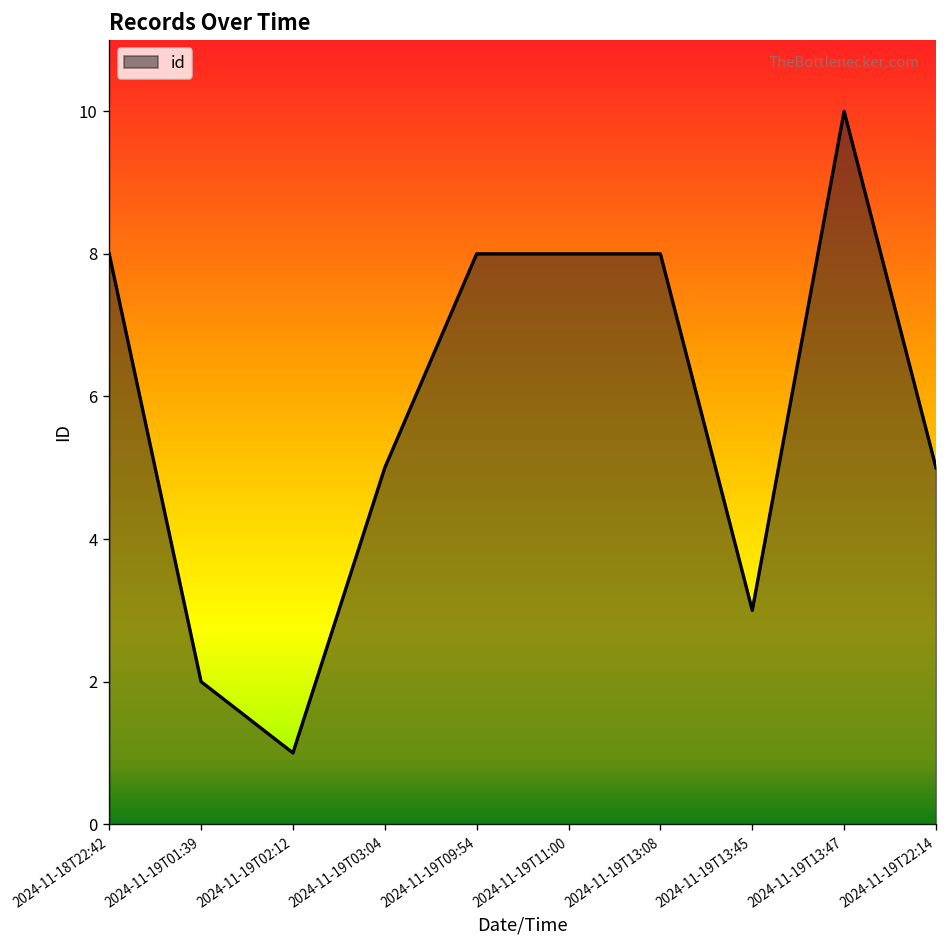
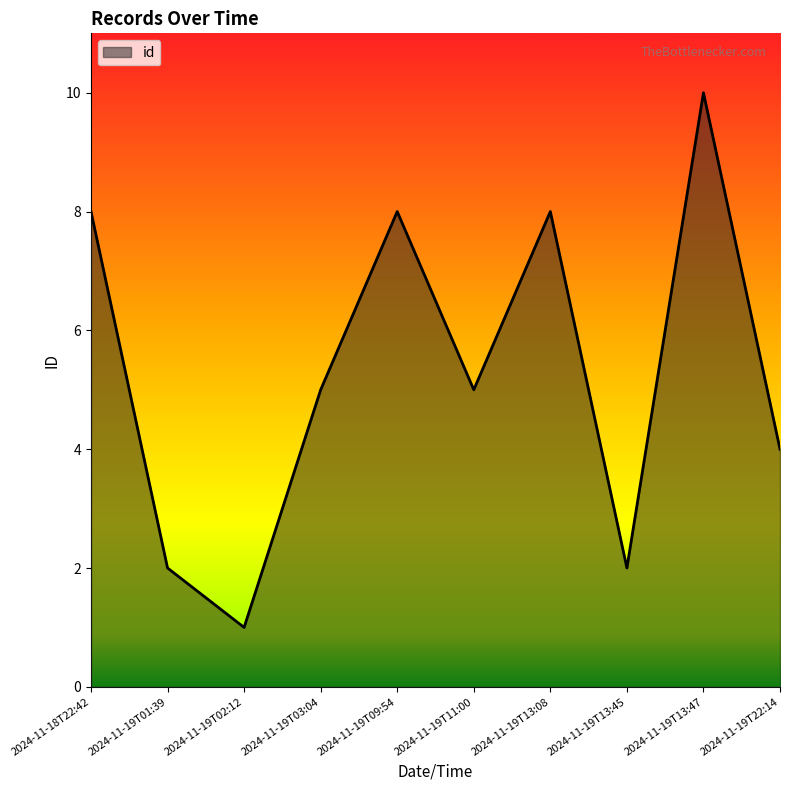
  {
    "2024-11-18T22:42": 8,
    "2024-11-19T01:39": 2,
    "2024-11-19T02:12": 1,
    "2024-11-19T03:04": 5,
    "2024-11-19T09:54": 8,
-   "2024-11-19T11:00": 8,
+   "2024-11-19T11:00": 5,
    "2024-11-19T13:08": 8,
-   "2024-11-19T13:45": 3,
+   "2024-11-19T13:45": 2,
    "2024-11-19T13:47": 10,
-   "2024-11-19T22:14": 5
+   "2024-11-19T22:14": 4
  }
